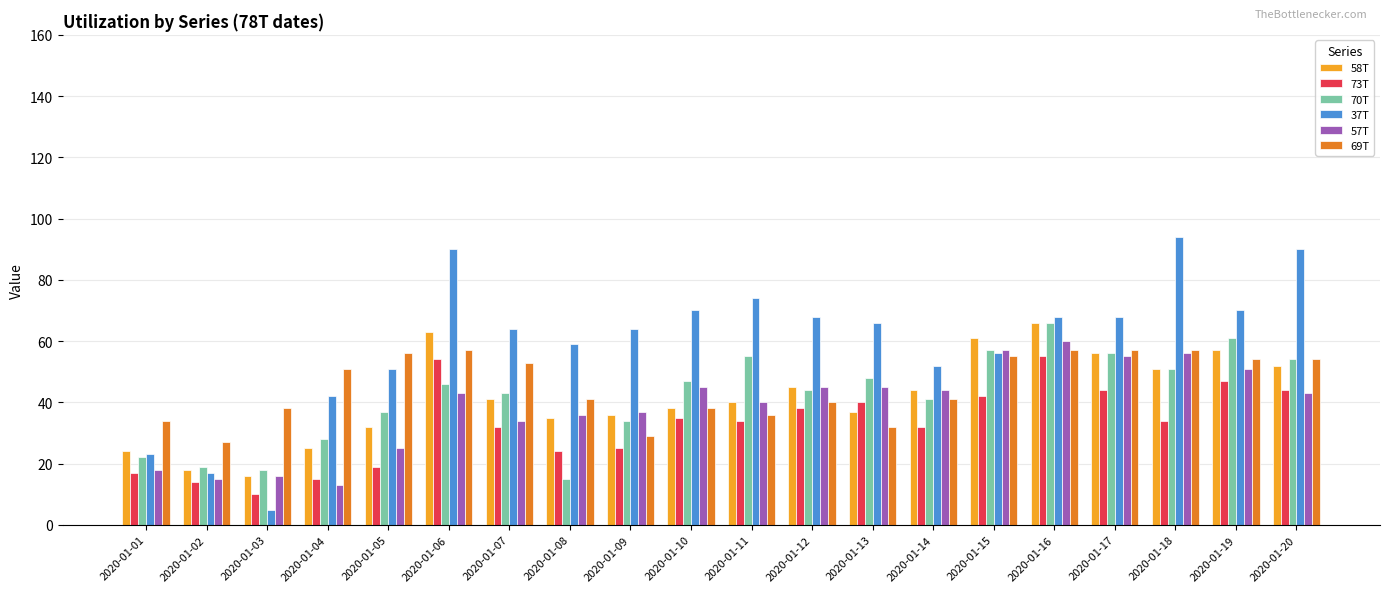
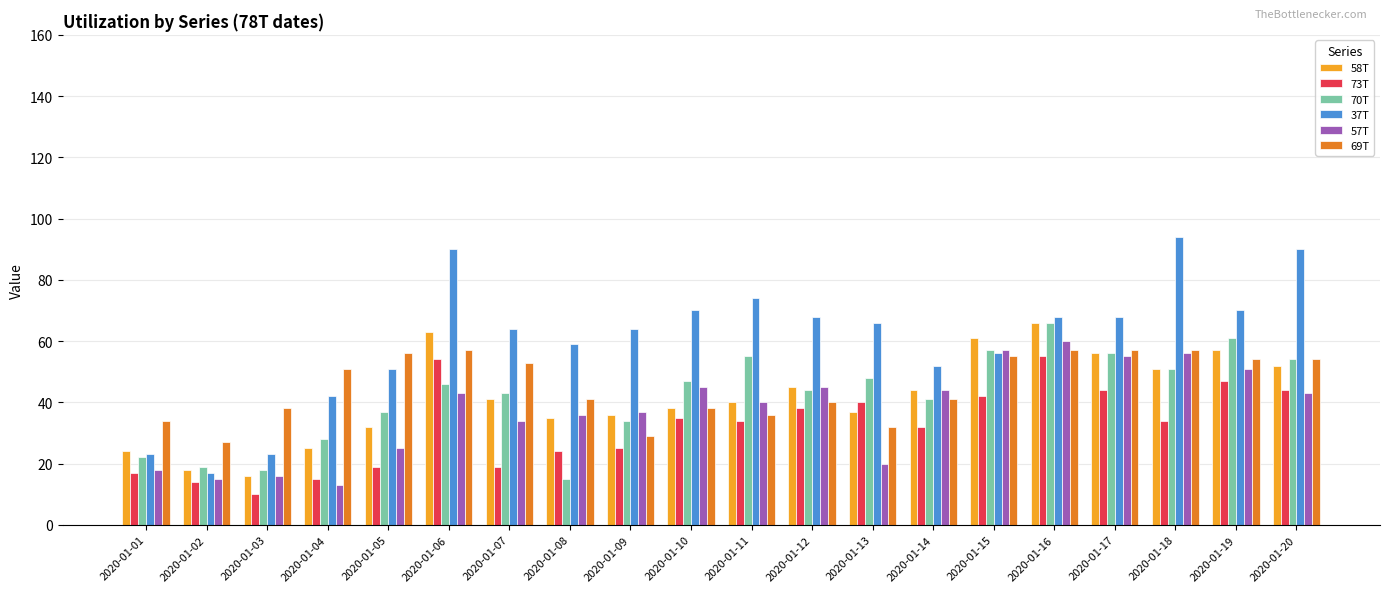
  {
    "73T": {
      "2020-01-01": 17,
      "2020-01-02": 14,
      "2020-01-03": 10,
      "2020-01-04": 15,
      "2020-01-05": 19,
      "2020-01-06": 54,
-     "2020-01-07": 32,
+     "2020-01-07": 19,
      "2020-01-08": 24,
      "2020-01-09": 25,
      "2020-01-10": 35,
      "2020-01-11": 34,
      "2020-01-12": 38,
      "2020-01-13": 40,
      "2020-01-14": 32,
      "2020-01-15": 42,
      "2020-01-16": 55,
      "2020-01-17": 44,
      "2020-01-18": 34,
      "2020-01-19": 47,
      "2020-01-20": 44
    },
    "70T": {
      "2020-01-01": 22,
      "2020-01-02": 19,
      "2020-01-03": 18,
      "2020-01-04": 28,
      "2020-01-05": 37,
      "2020-01-06": 46,
      "2020-01-07": 43,
      "2020-01-08": 15,
      "2020-01-09": 34,
      "2020-01-10": 47,
      "2020-01-11": 55,
      "2020-01-12": 44,
      "2020-01-13": 48,
      "2020-01-14": 41,
      "2020-01-15": 57,
      "2020-01-16": 66,
      "2020-01-17": 56,
      "2020-01-18": 51,
      "2020-01-19": 61,
      "2020-01-20": 54
    },
    "37T": {
      "2020-01-01": 23,
      "2020-01-02": 17,
-     "2020-01-03": 5,
+     "2020-01-03": 23,
      "2020-01-04": 42,
      "2020-01-05": 51,
      "2020-01-06": 90,
      "2020-01-07": 64,
      "2020-01-08": 59,
      "2020-01-09": 64,
      "2020-01-10": 70,
      "2020-01-11": 74,
      "2020-01-12": 68,
      "2020-01-13": 66,
      "2020-01-14": 52,
      "2020-01-15": 56,
      "2020-01-16": 68,
      "2020-01-17": 68,
      "2020-01-18": 94,
      "2020-01-19": 70,
      "2020-01-20": 90
    },
    "57T": {
      "2020-01-01": 18,
      "2020-01-02": 15,
      "2020-01-03": 16,
      "2020-01-04": 13,
      "2020-01-05": 25,
      "2020-01-06": 43,
      "2020-01-07": 34,
      "2020-01-08": 36,
      "2020-01-09": 37,
      "2020-01-10": 45,
      "2020-01-11": 40,
      "2020-01-12": 45,
-     "2020-01-13": 45,
+     "2020-01-13": 20,
      "2020-01-14": 44,
      "2020-01-15": 57,
      "2020-01-16": 60,
      "2020-01-17": 55,
      "2020-01-18": 56,
      "2020-01-19": 51,
      "2020-01-20": 43
    }
  }
